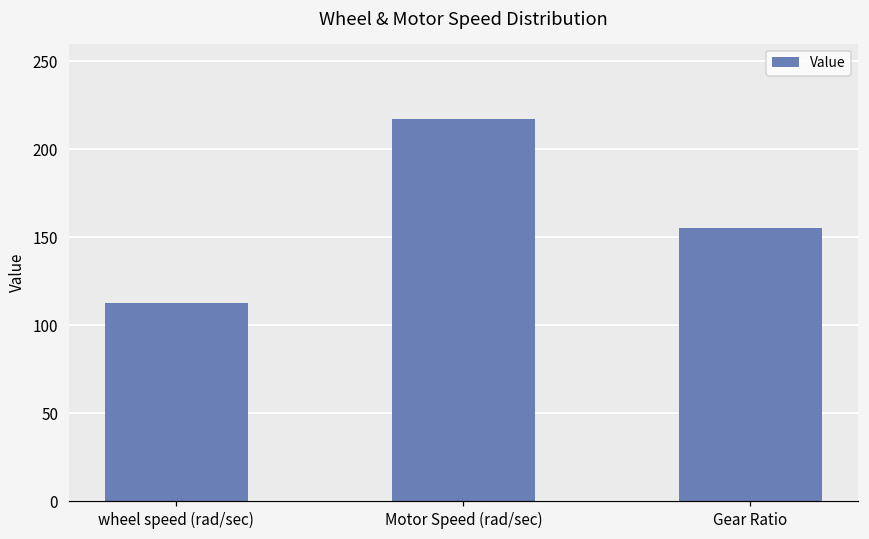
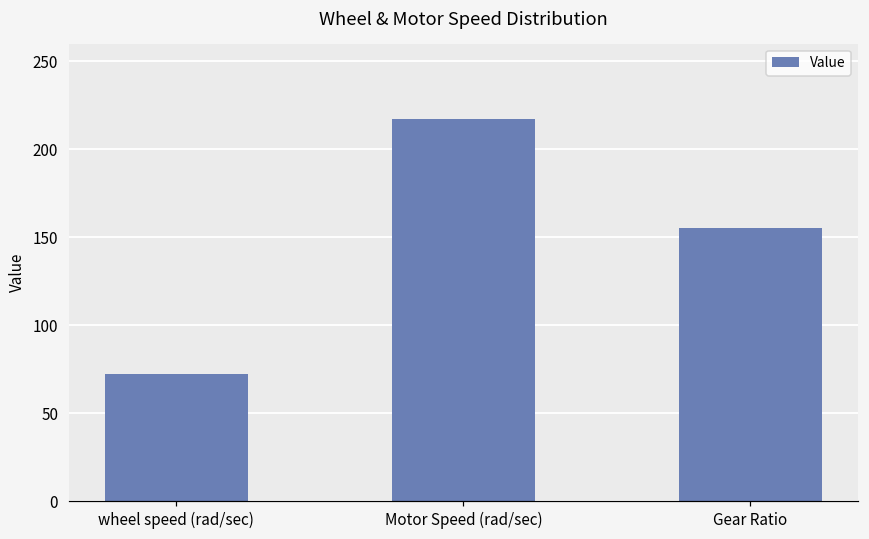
  {
-   "wheel speed (rad/sec)": 113,
+   "wheel speed (rad/sec)": 72,
    "Motor Speed (rad/sec)": 217,
    "Gear Ratio": 155
  }
